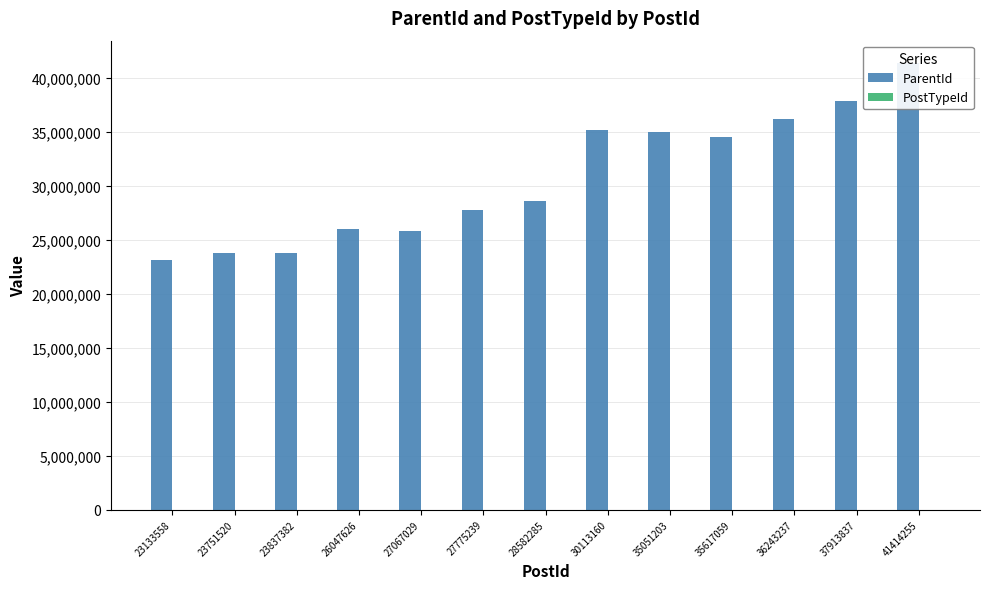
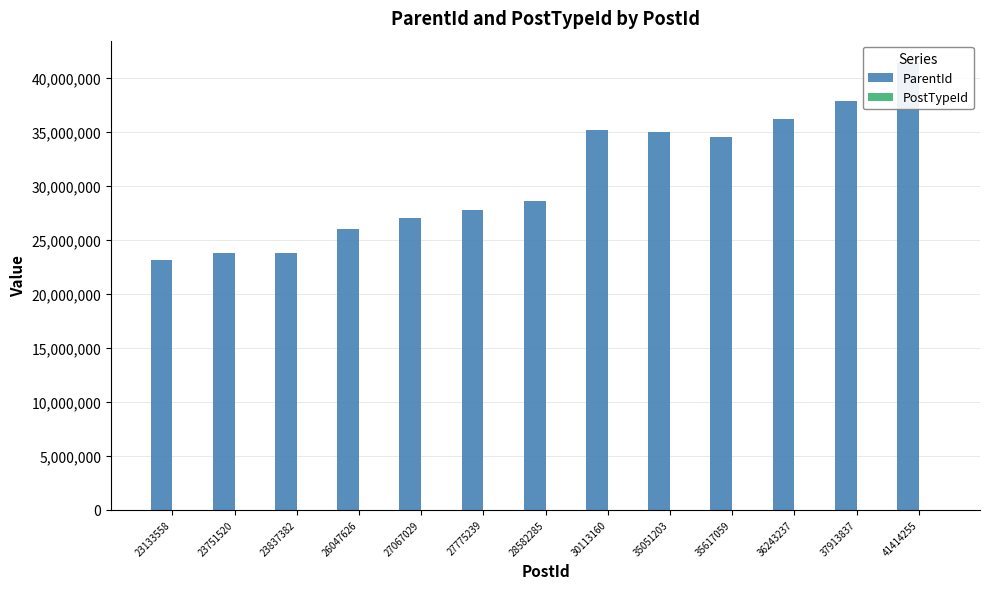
  {
    "ParentId": {
      "23133558": "23,100,000",
      "23751520": "23,800,000",
      "23837382": "23,800,000",
      "26047626": "26,000,000",
-     "27067029": "25,800,000",
+     "27067029": "27,100,000",
      "27775239": "27,800,000",
      "28582285": "28,600,000",
      "30113160": "35,200,000",
      "35051203": "35,100,000",
      "35617059": "34,500,000",
      "36243237": "36,200,000",
      "37913837": "37,900,000"
    }
  }
